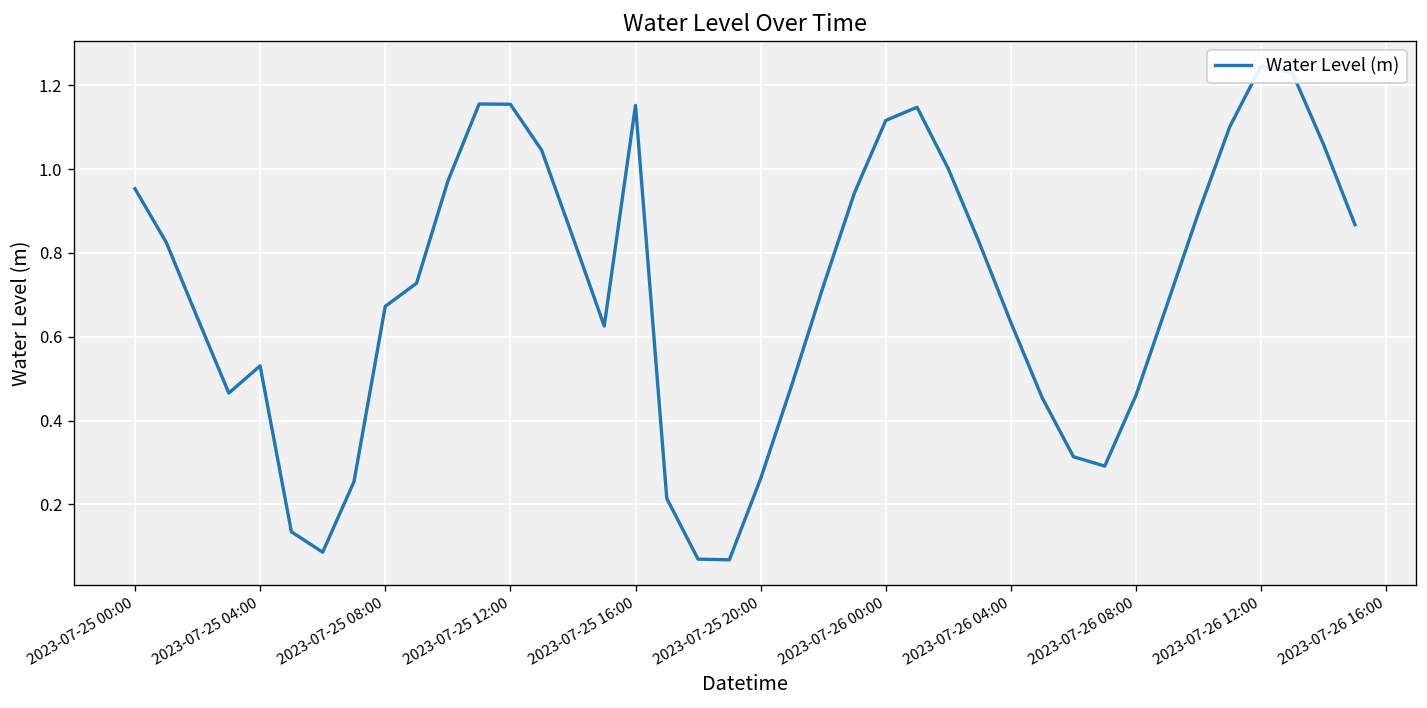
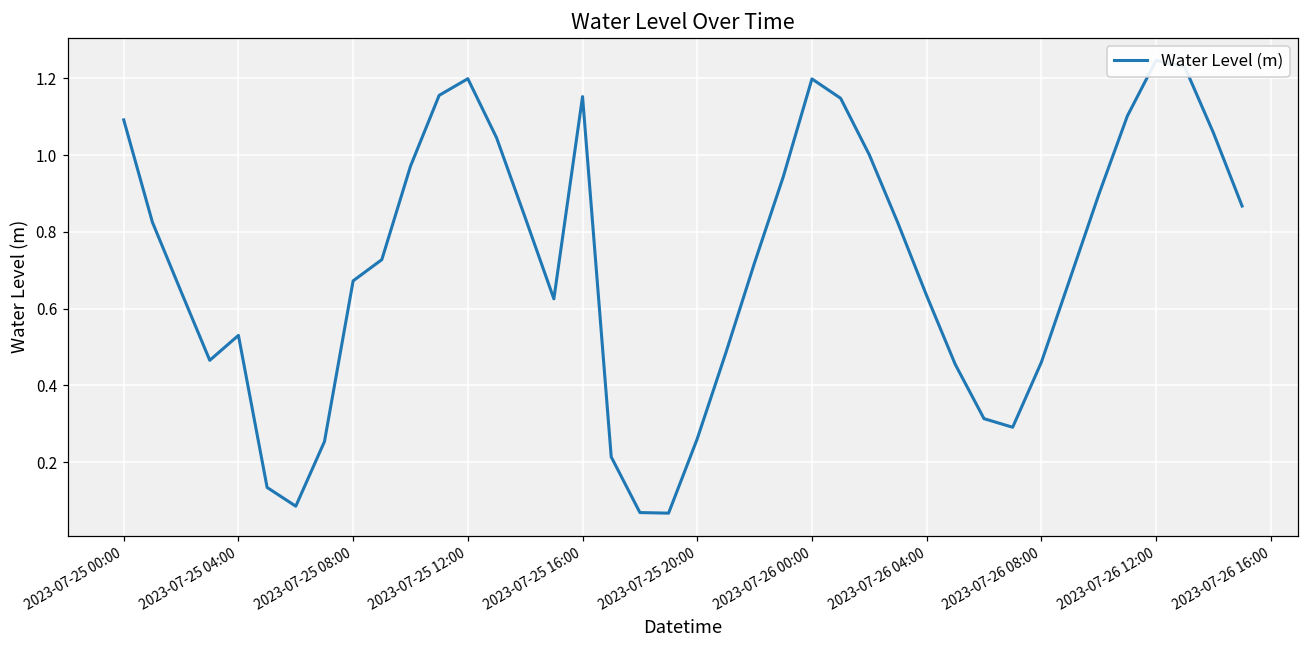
  {
-   "2023-07-25 00:00": 0.95,
+   "2023-07-25 00:00": 1.09,
    "2023-07-25 04:00": 0.53,
    "2023-07-25 08:00": 0.67,
-   "2023-07-25 12:00": 1.16,
+   "2023-07-25 12:00": 1.20,
    "2023-07-25 16:00": 1.15,
    "2023-07-25 20:00": 0.26,
-   "2023-07-26 00:00": 1.12,
+   "2023-07-26 00:00": 1.20,
    "2023-07-26 04:00": 0.63,
    "2023-07-26 08:00": 0.46
  }
